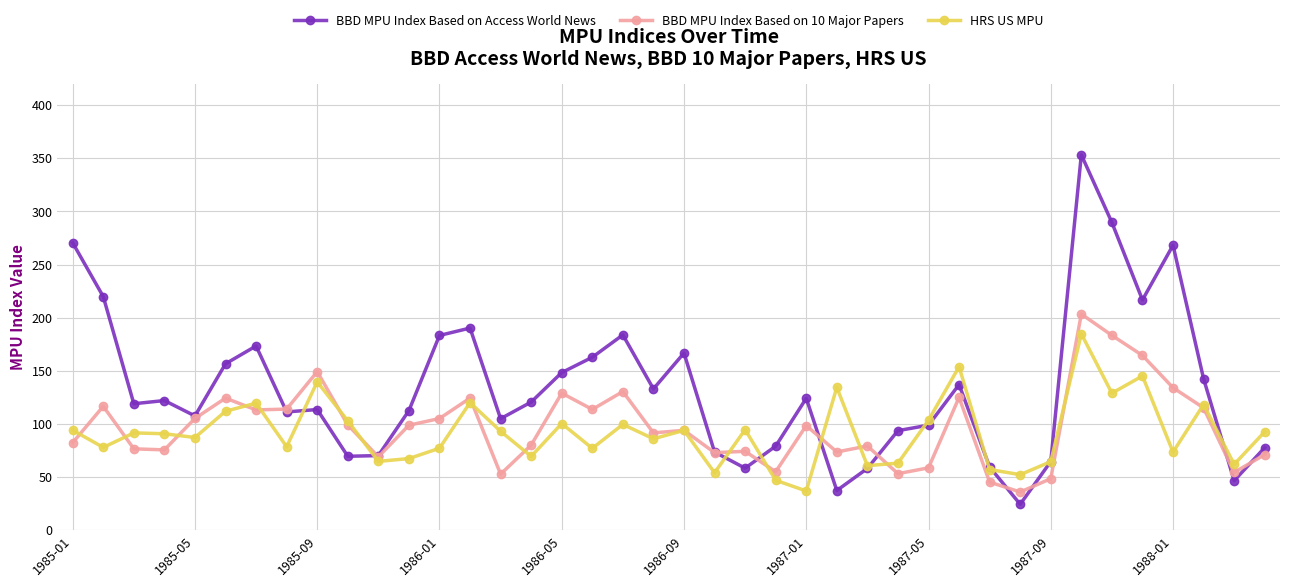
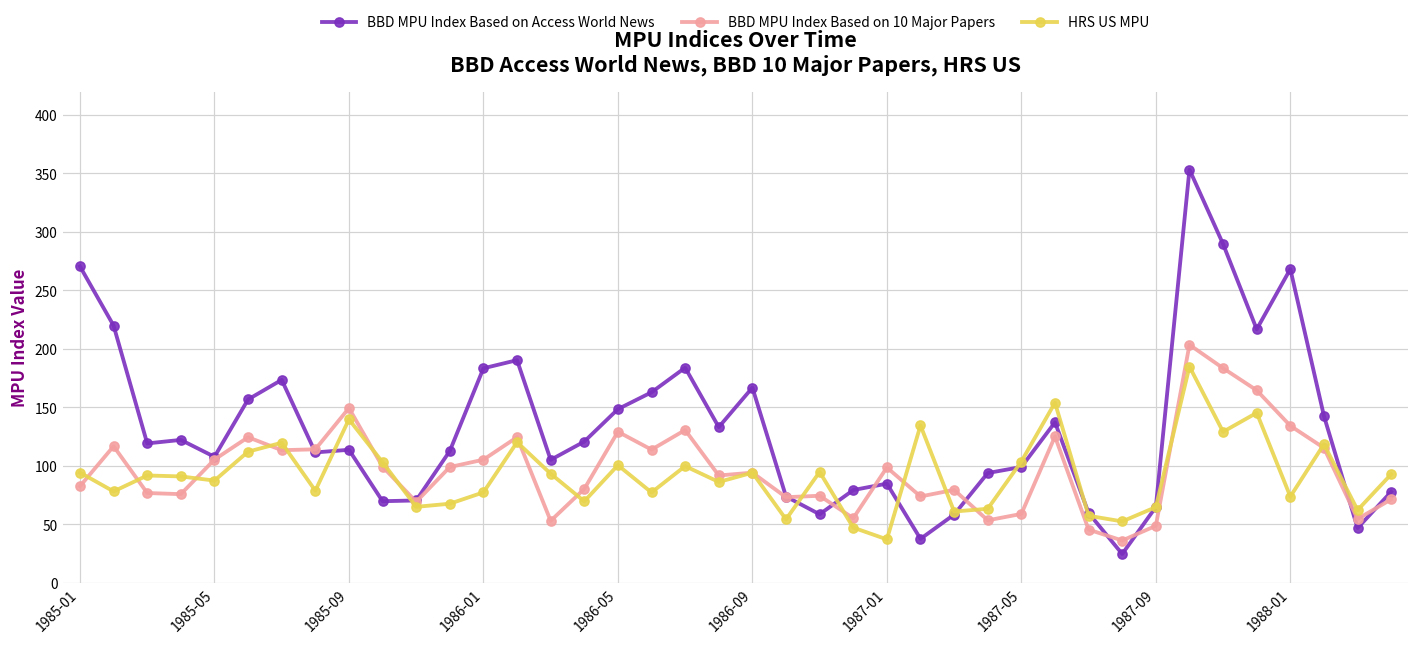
  {
    "BBD MPU Index Based on Access World News": {
      "1985-01": 270,
      "1985-09": 114,
      "1986-01": 183,
      "1986-05": 148,
      "1986-09": 167,
-     "1987-01": 124,
+     "1987-01": 85,
      "1987-05": 99,
      "1988-01": 268
    },
    "BBD MPU Index Based on 10 Major Papers": {
      "1985-01": 82,
      "1985-09": 149,
      "1986-01": 105,
      "1986-05": 129,
      "1987-01": 98,
      "1987-05": 59,
      "1987-09": 49,
      "1988-01": 134
    },
    "HRS US MPU": {
      "1985-01": 94,
      "1985-05": 87,
      "1985-09": 140,
      "1986-01": 77,
      "1986-05": 100,
      "1987-01": 37,
      "1987-05": 104,
      "1988-01": 74
    }
  }
